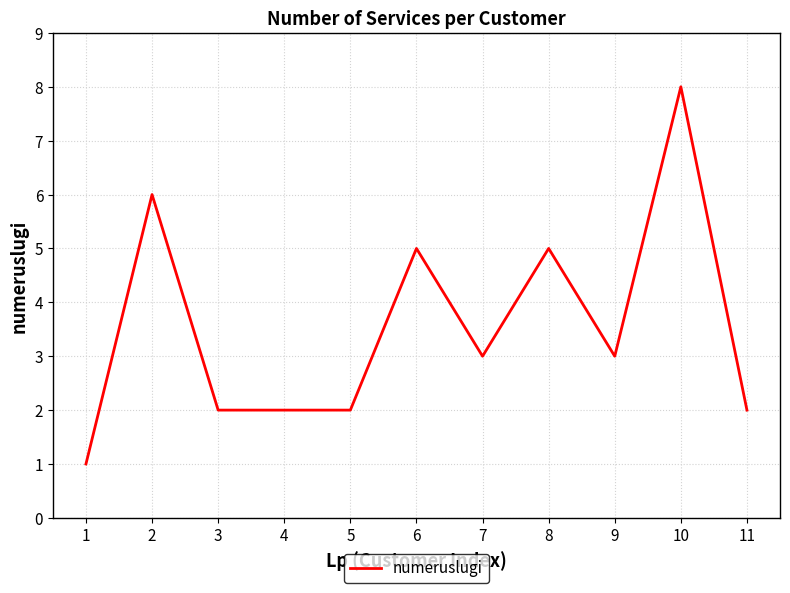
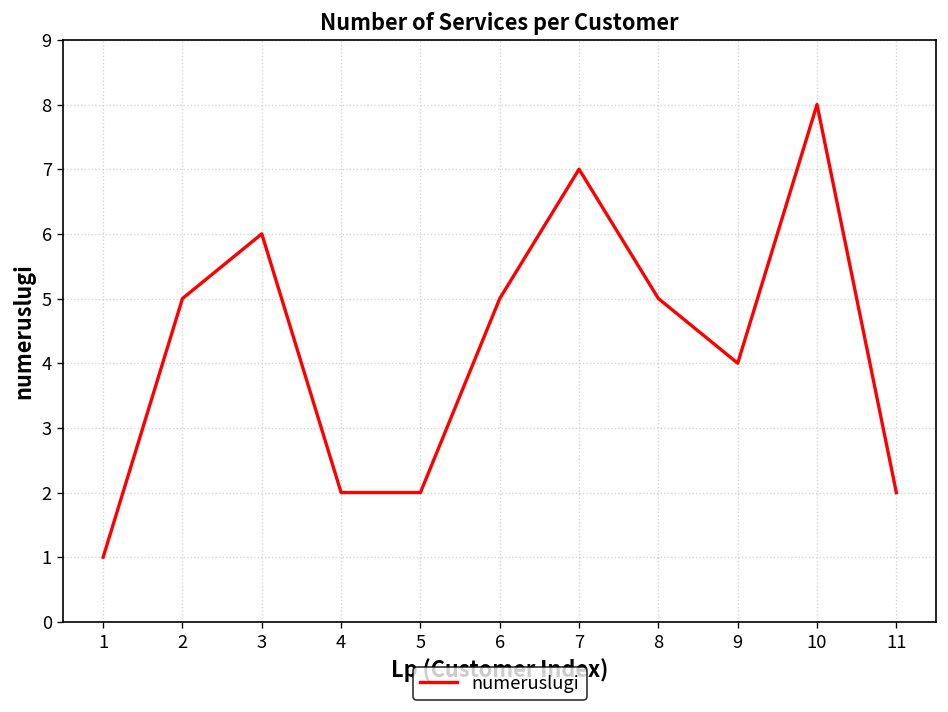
  {
    "1": 1,
-   "2": 6,
-   "3": 2,
+   "2": 5,
+   "3": 6,
    "4": 2,
    "5": 2,
    "6": 5,
-   "7": 3,
+   "7": 7,
    "8": 5,
-   "9": 3,
+   "9": 4,
    "10": 8,
    "11": 2
  }
